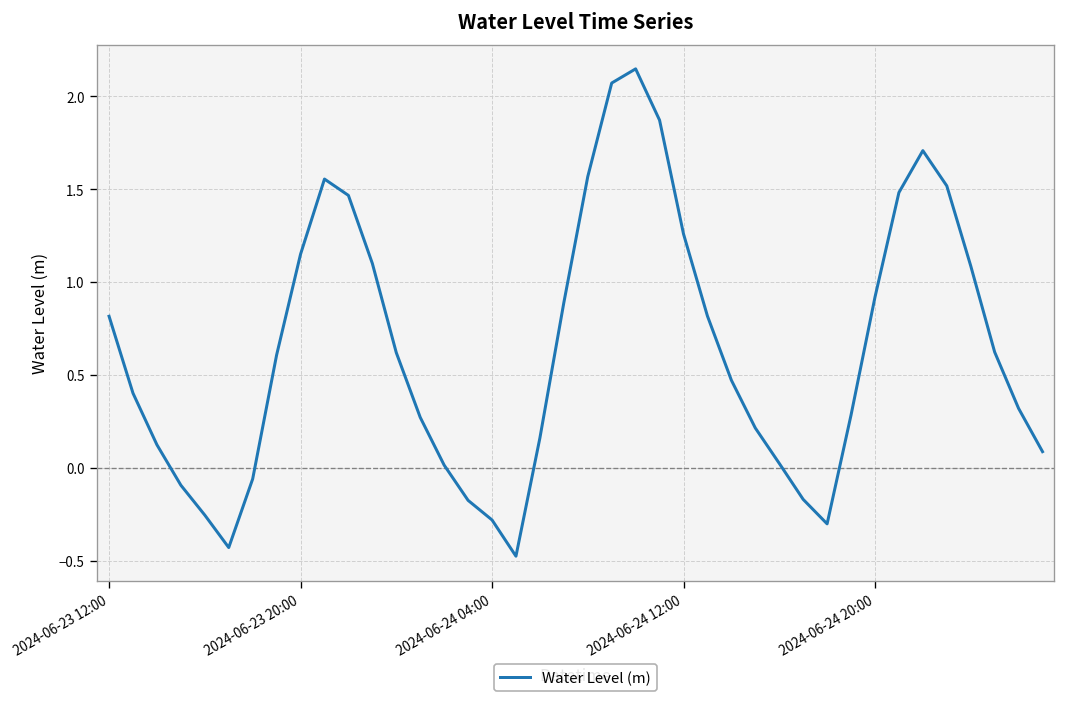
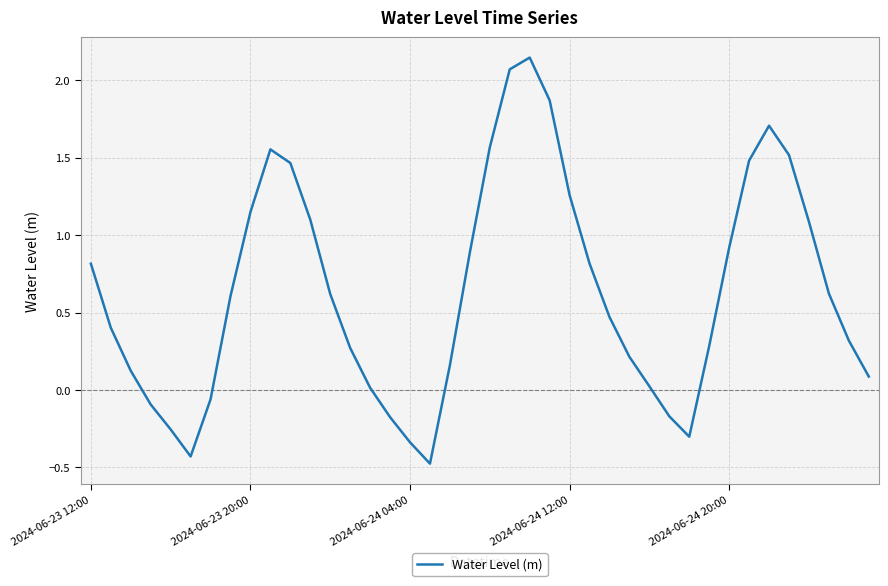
  {
    "2024-06-23 12:00": 0.82,
    "2024-06-23 20:00": 1.15,
-   "2024-06-24 04:00": -0.28,
+   "2024-06-24 04:00": -0.34,
    "2024-06-24 12:00": 1.26,
    "2024-06-24 20:00": 0.92
  }
